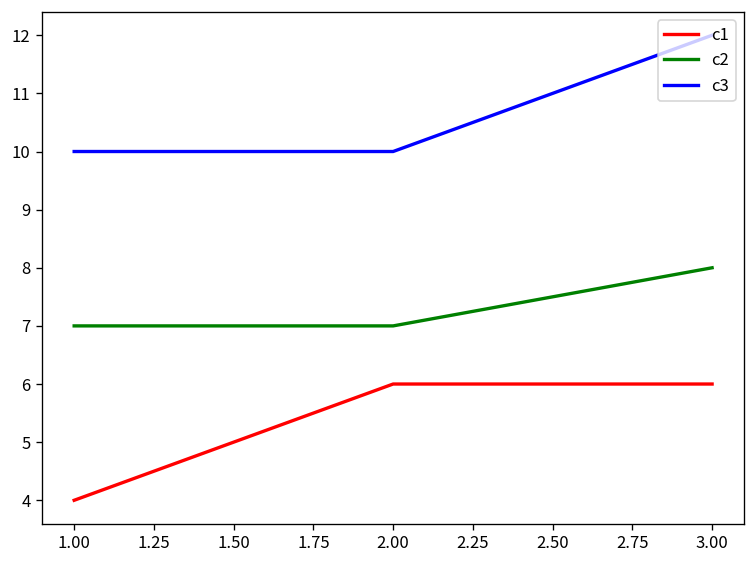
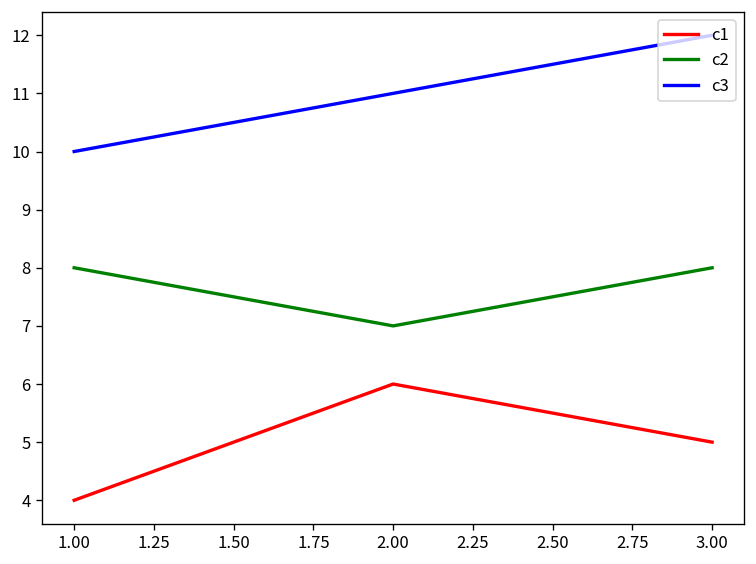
  {
    "c1": {
      "1.00": 4,
      "2.00": 6,
-     "3.00": 6
+     "3.00": 5
    },
    "c2": {
-     "1.00": 7,
+     "1.00": 8,
      "2.00": 7,
      "3.00": 8
    },
    "c3": {
      "1.00": 10,
-     "2.00": 10
+     "2.00": 11
    }
  }
